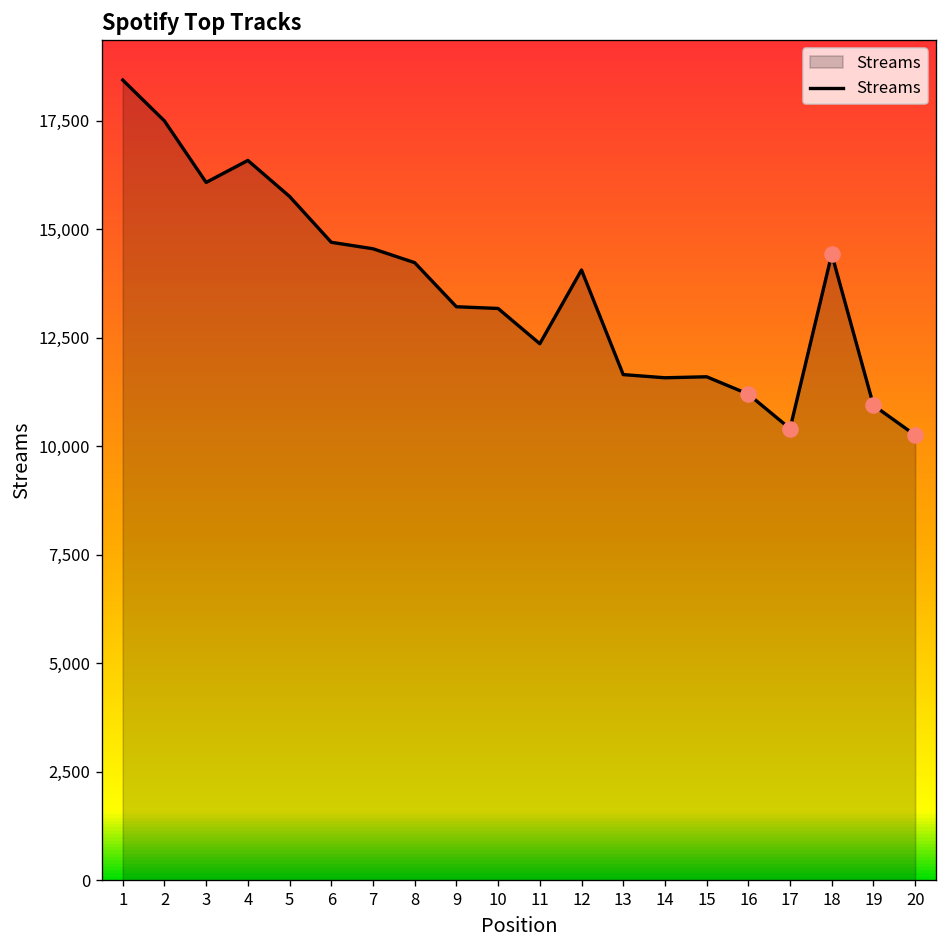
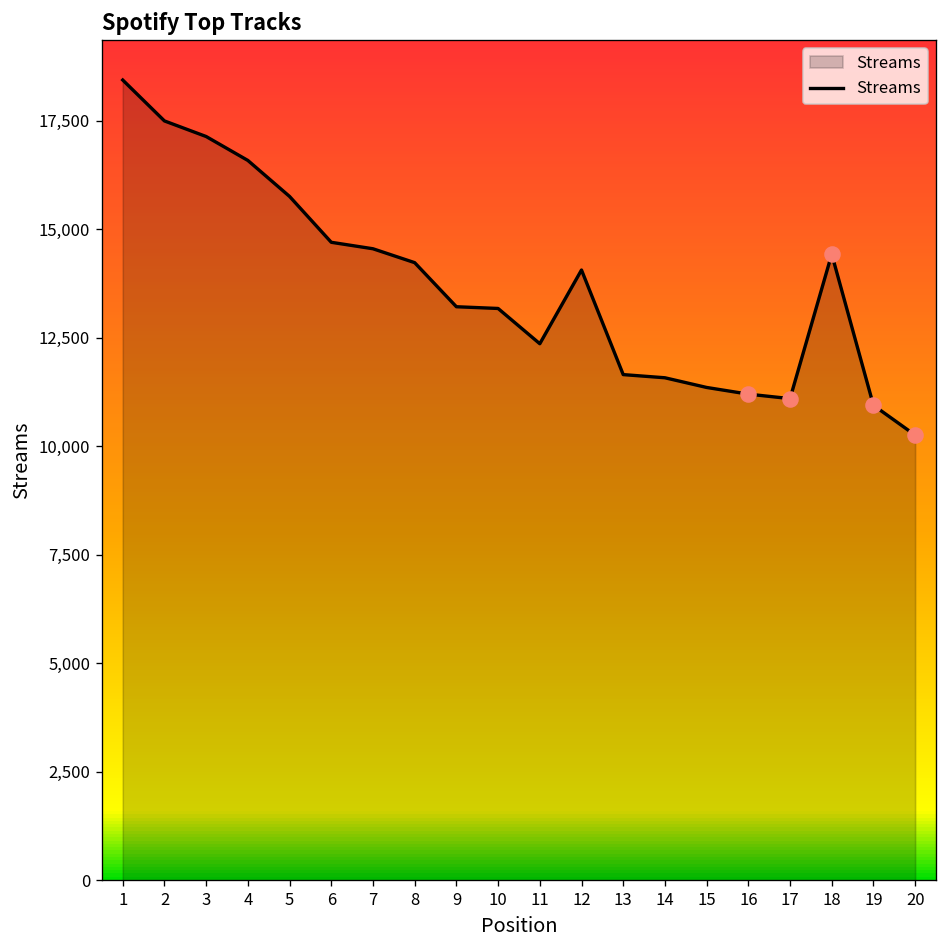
  {
    "Streams": {
      "1": "18,400",
      "2": "17,500",
-     "3": "16,100",
+     "3": "17,100",
      "4": "16,600",
      "5": "15,800",
      "6": "14,700",
      "7": "14,500",
      "8": "14,200",
      "9": "13,200",
      "10": "13,200",
      "11": "12,400",
      "12": "14,100",
      "13": "11,700",
      "14": "11,600",
-     "15": "11,600",
-     "17": "10,400"
+     "15": "11,400",
+     "17": "11,100"
    }
  }
